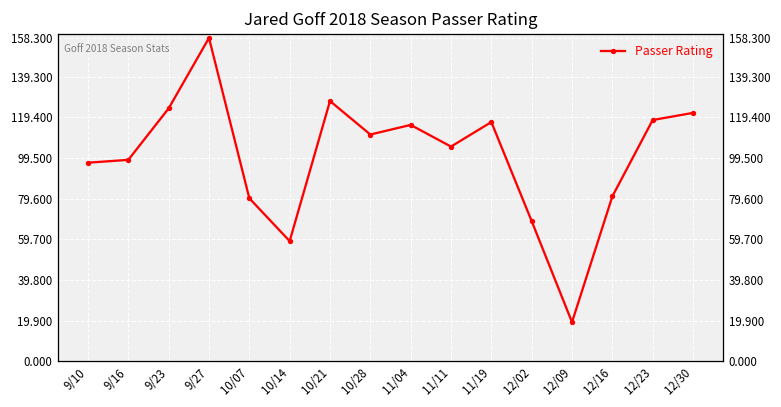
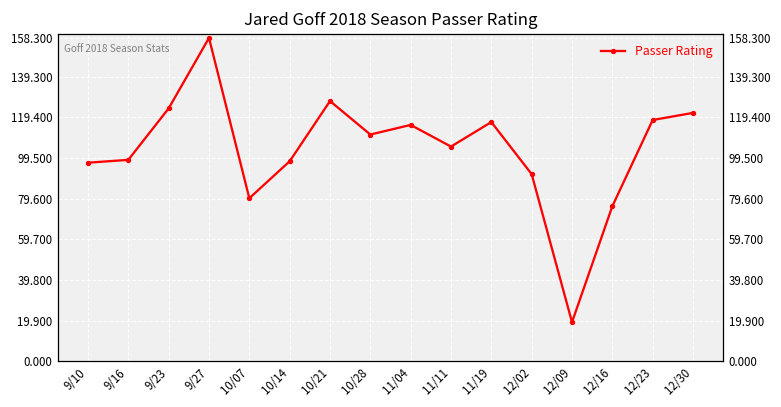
  {
    "9/10": 97,
    "9/16": 99,
    "9/23": 124,
    "9/27": 158,
    "10/07": 80,
-   "10/14": 59,
+   "10/14": 98,
    "10/21": 127,
    "10/28": 111,
    "11/04": 116,
    "11/11": 105,
    "11/19": 117,
-   "12/02": 69,
+   "12/02": 92,
    "12/09": 19,
-   "12/16": 81,
+   "12/16": 76,
    "12/23": 118,
    "12/30": 122
  }
